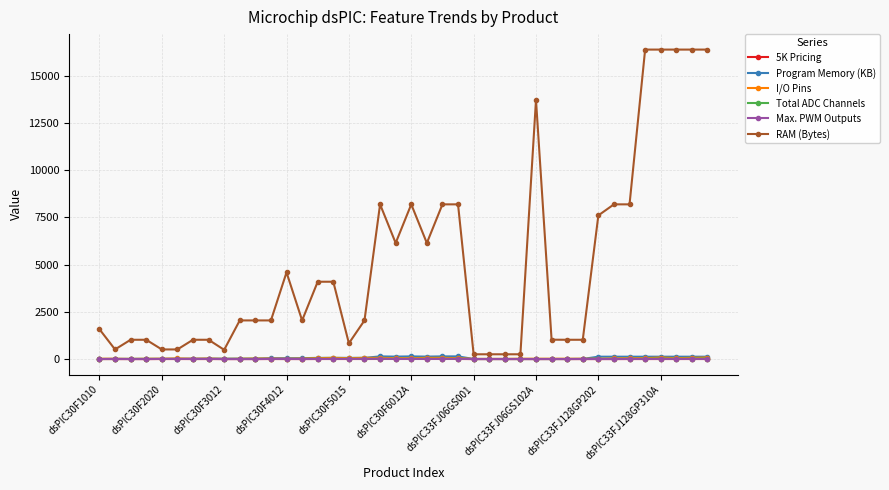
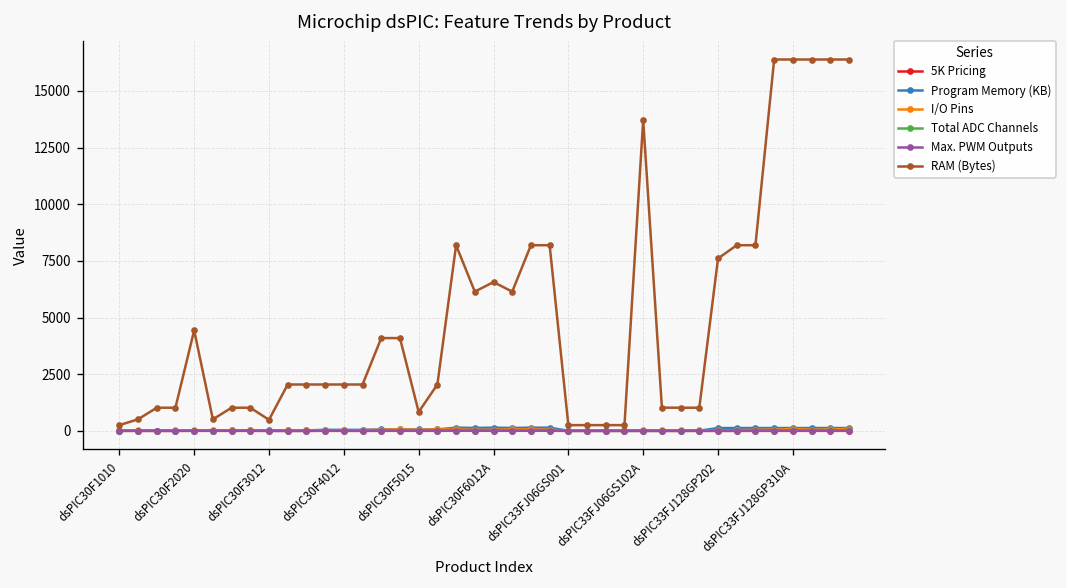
  {
    "RAM (Bytes)": {
-     "dsPIC30F1010": 1600,
-     "dsPIC30F2020": 500,
+     "dsPIC30F1010": 300,
+     "dsPIC30F2020": 4400,
      "dsPIC30F3012": 500,
-     "dsPIC30F4012": 4600,
+     "dsPIC30F4012": 2000,
      "dsPIC30F5015": 800,
-     "dsPIC30F6012A": 8200,
+     "dsPIC30F6012A": 6600,
      "dsPIC33FJ06GS001": 300,
      "dsPIC33FJ06GS102A": 13700,
      "dsPIC33FJ128GP202": 7600,
      "dsPIC33FJ128GP310A": 16400
    }
  }
